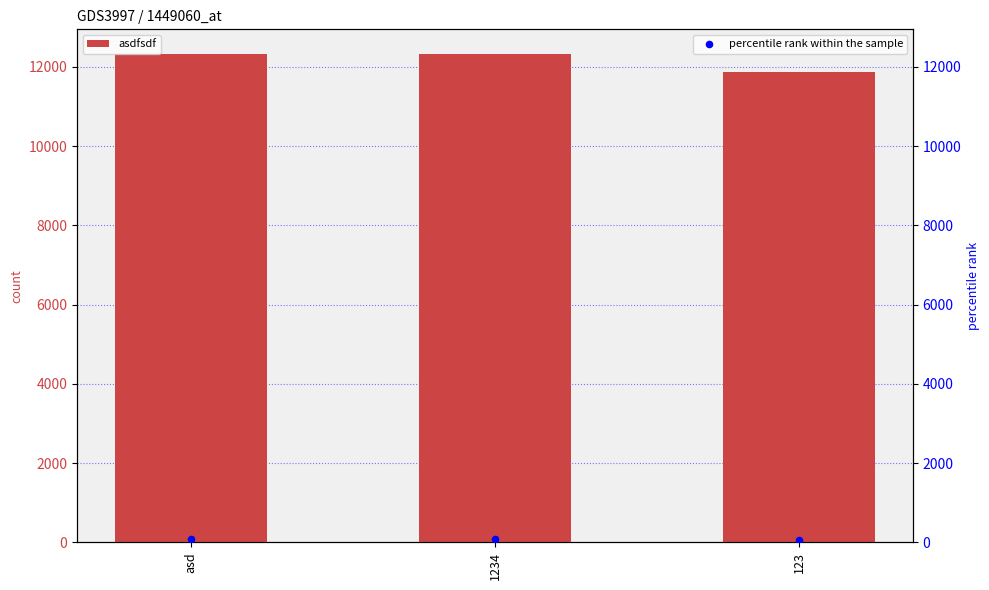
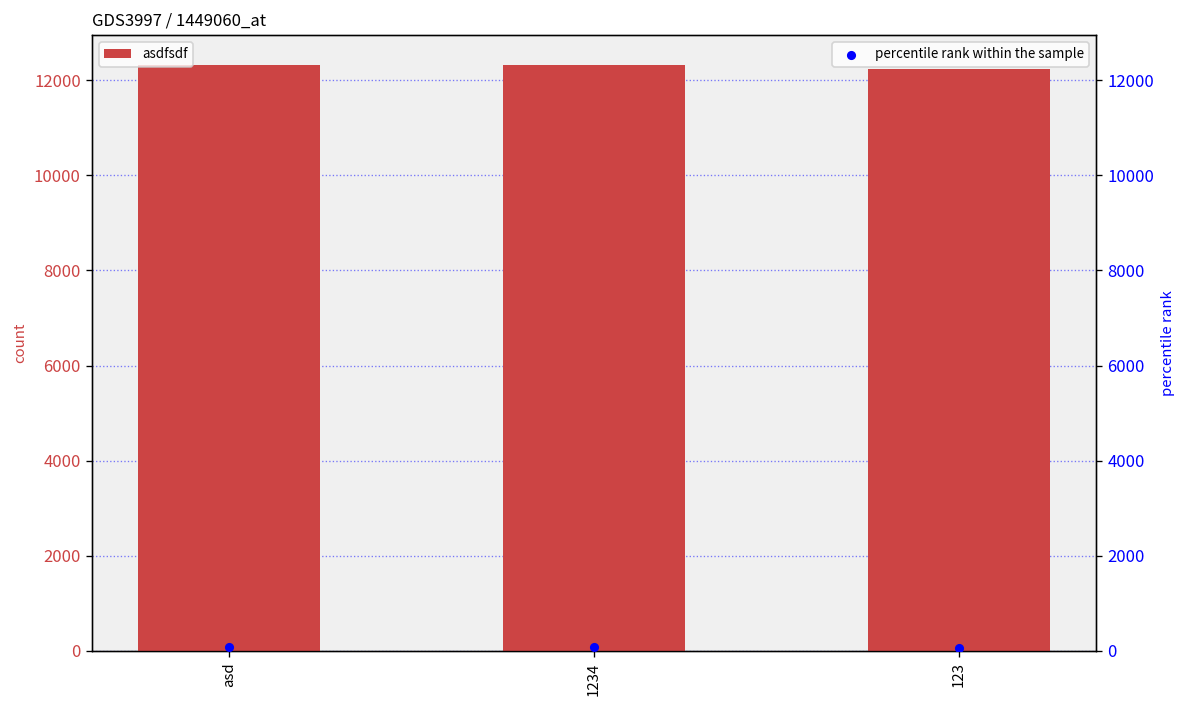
  {
    "asdfsdf": {
      "asd": 12300,
      "1234": 12300,
-     "123": 11900
+     "123": 12200
    }
  }
